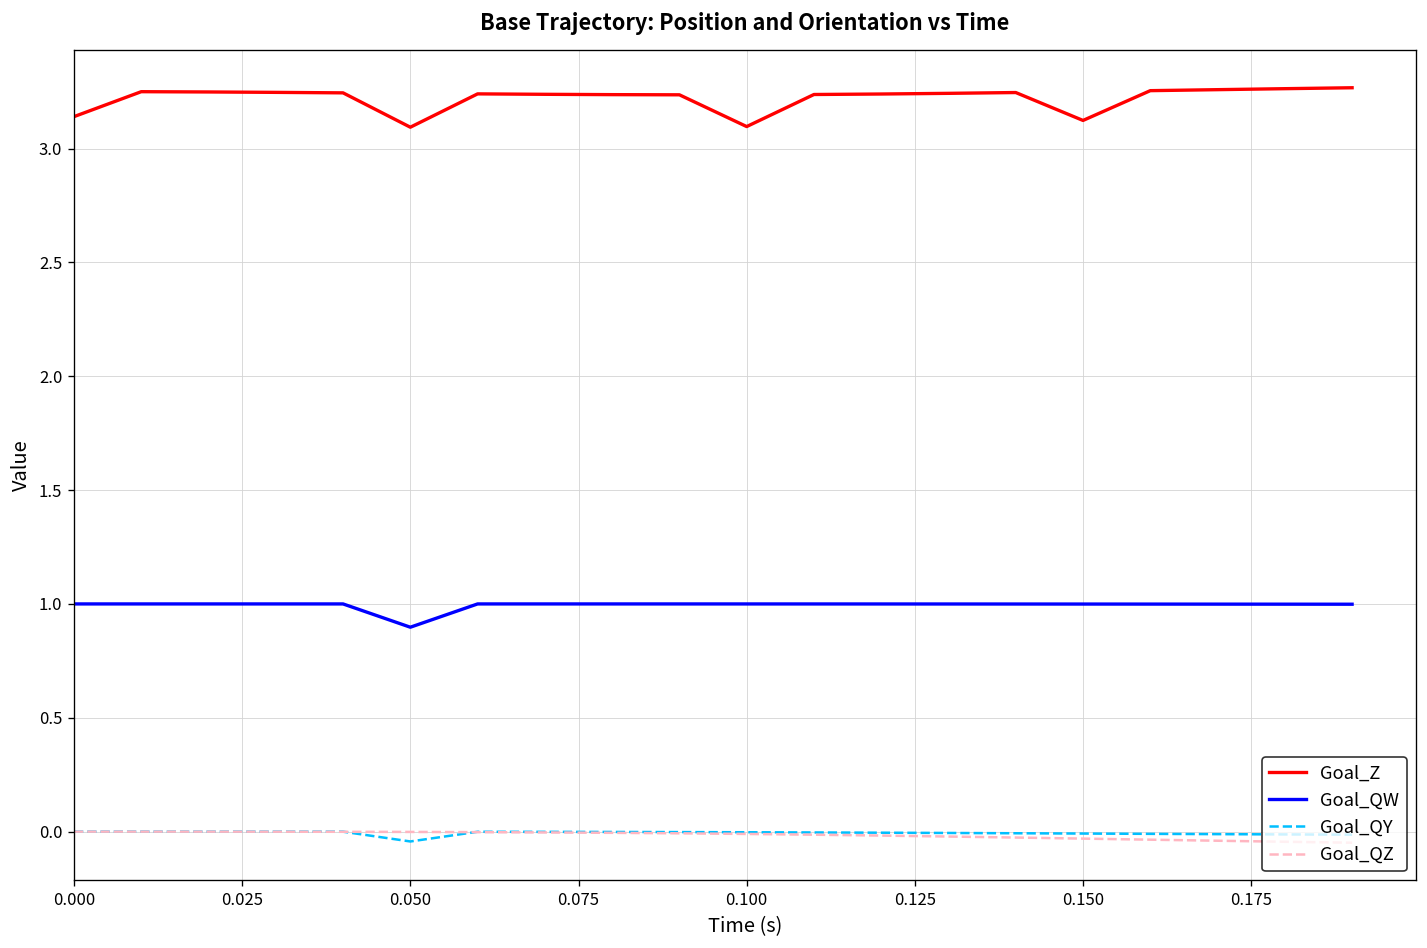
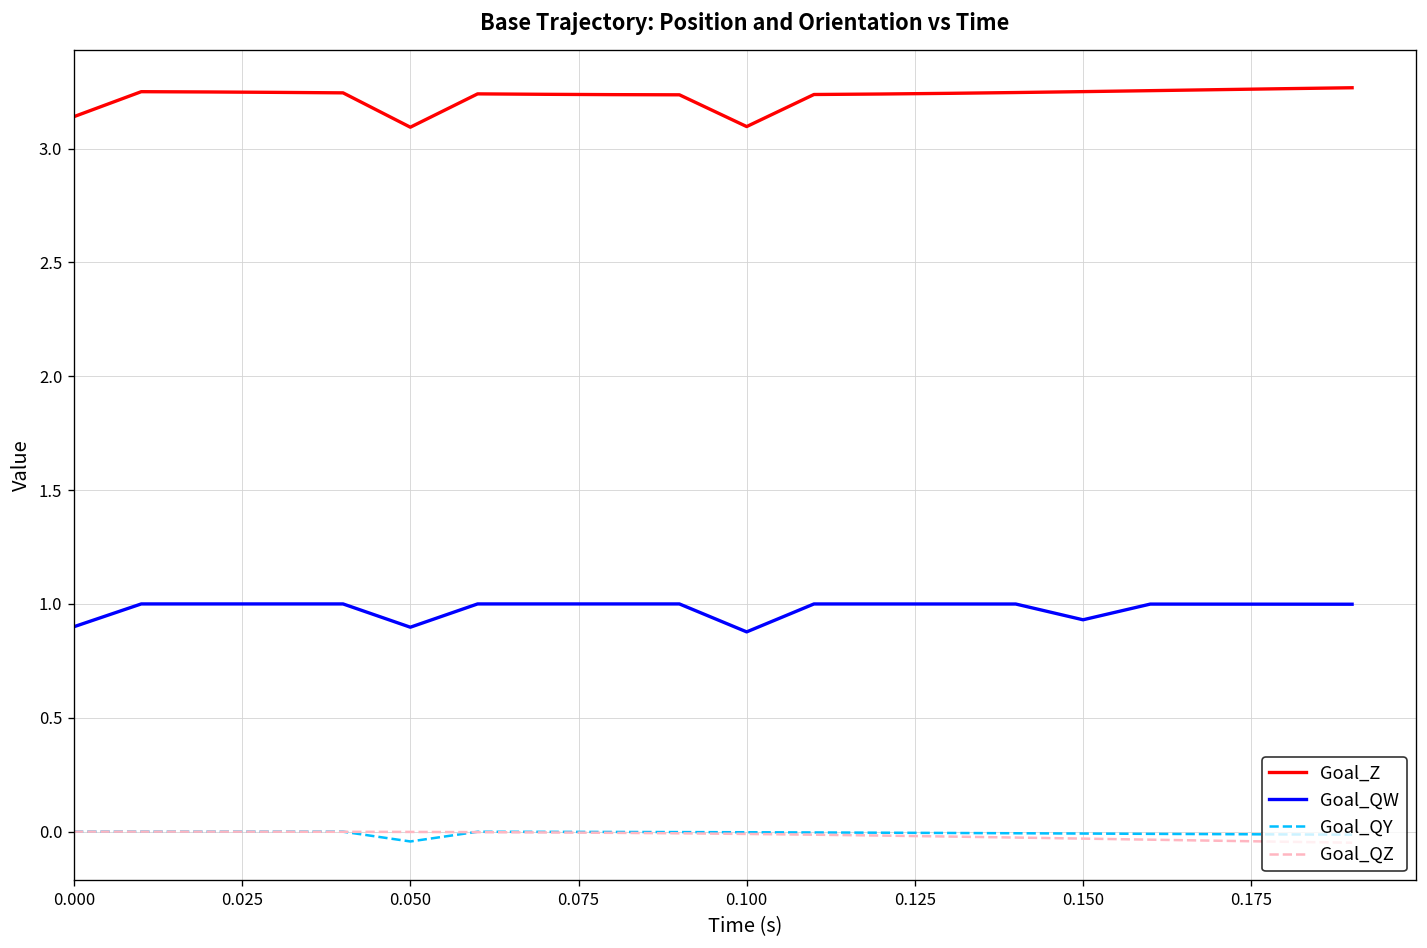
  {
    "Goal_Z": {
      "0.000": 3.14,
      "0.050": 3.09,
      "0.100": 3.10,
-     "0.150": 3.12
+     "0.150": 3.25
    },
    "Goal_QW": {
-     "0.000": 1.0,
+     "0.000": 0.9,
      "0.050": 0.90,
-     "0.100": 1.00,
-     "0.150": 1.00
+     "0.100": 0.88,
+     "0.150": 0.93
    },
    "Goal_QY": {
      "0.050": -0.04,
      "0.150": -0.01
    },
    "Goal_QZ": {
      "0.050": 0.00,
      "0.150": -0.03
    }
  }
